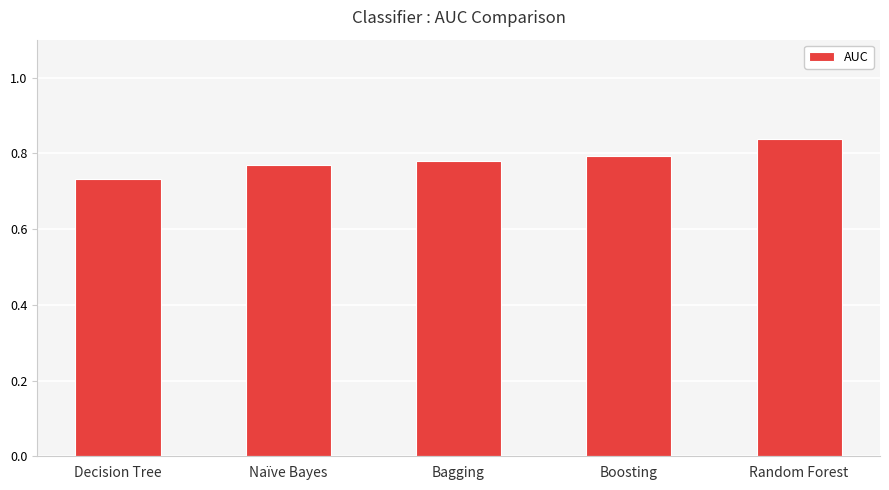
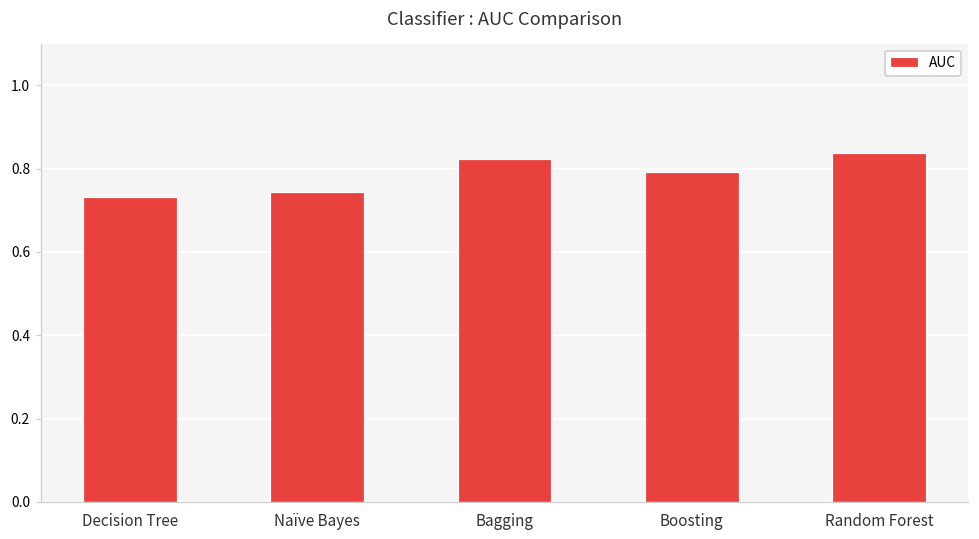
  {
    "Decision Tree": 0.73,
-   "Naïve Bayes": 0.77,
-   "Bagging": 0.78,
+   "Naïve Bayes": 0.74,
+   "Bagging": 0.82,
    "Boosting": 0.79,
    "Random Forest": 0.84
  }
